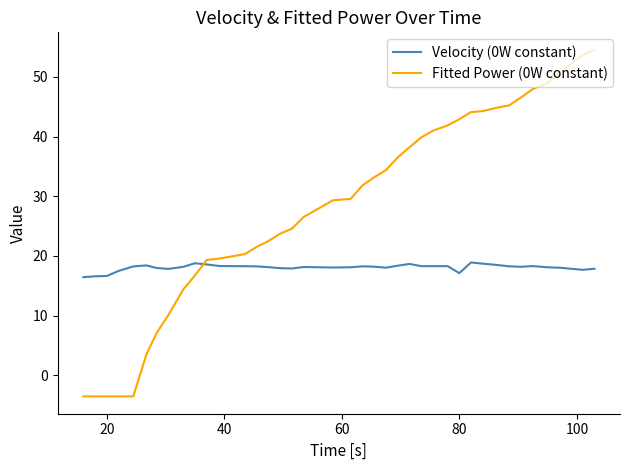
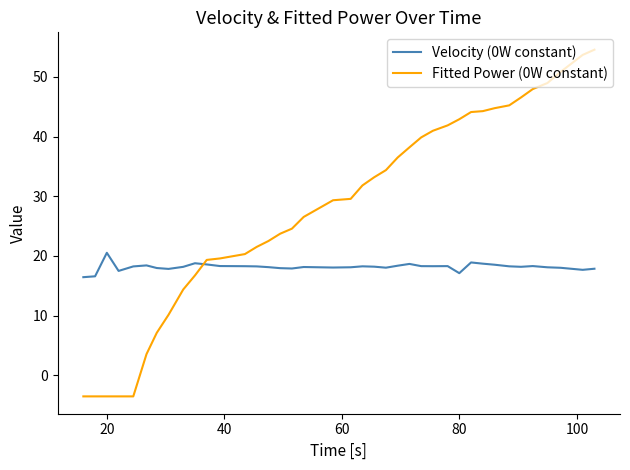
  {
    "Velocity (0W constant)": {
-     "20": 17,
+     "20": 21,
      "80": 17
    },
    "Fitted Power (0W constant)": {
      "20": -4,
      "80": 43
    }
  }
